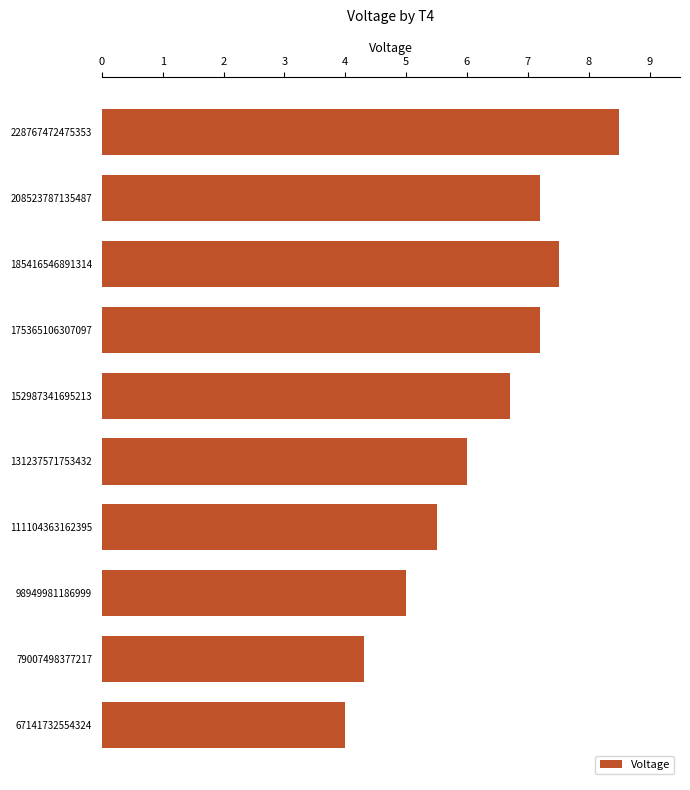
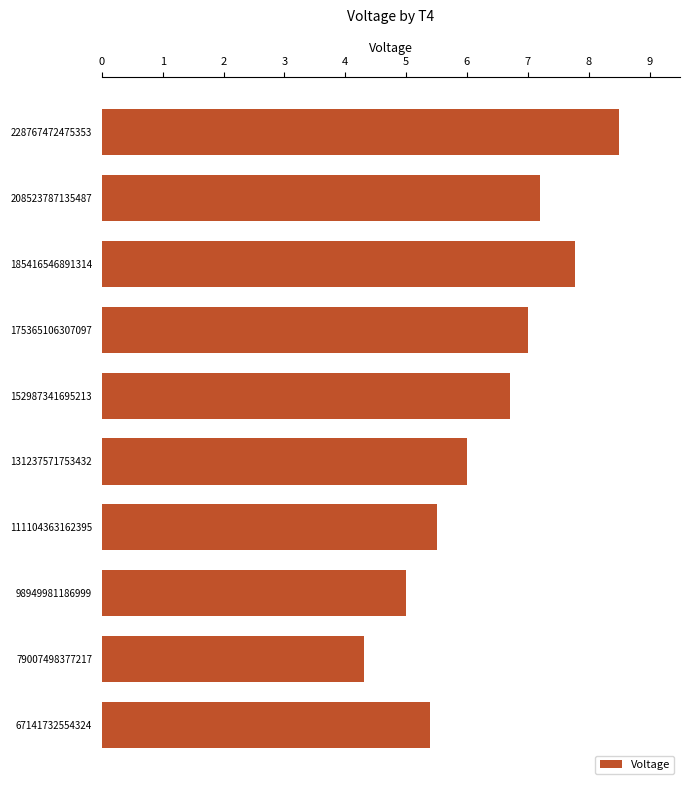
  {
    "228767472475353": 8.5,
    "208523787135487": 7.2,
-   "185416546891314": 7.5,
-   "175365106307097": 7.2,
+   "185416546891314": 7.8,
+   "175365106307097": 7.0,
    "152987341695213": 6.7,
    "131237571753432": 6.0,
    "111104363162395": 5.5,
    "98949981186999": 5.0,
    "79007498377217": 4.3,
-   "67141732554324": 4.0
+   "67141732554324": 5.4
  }
